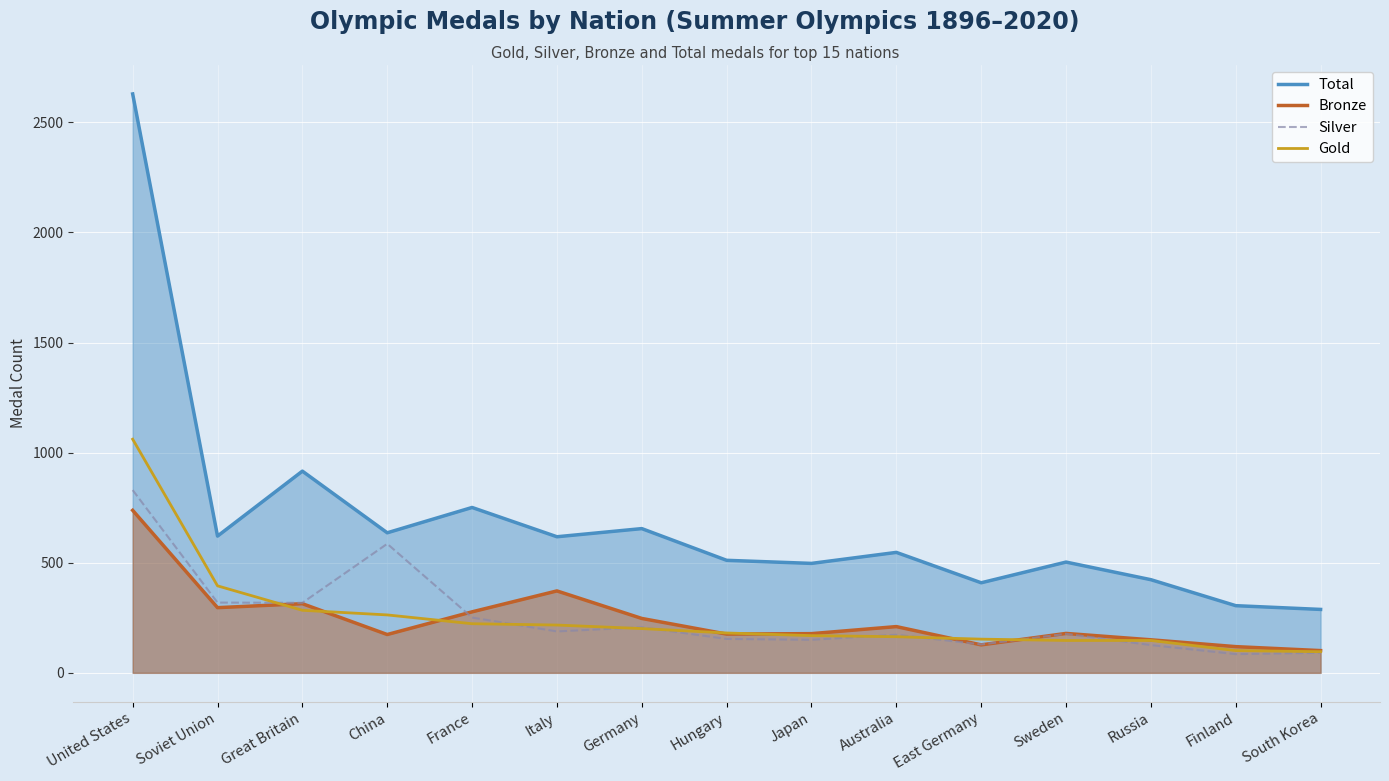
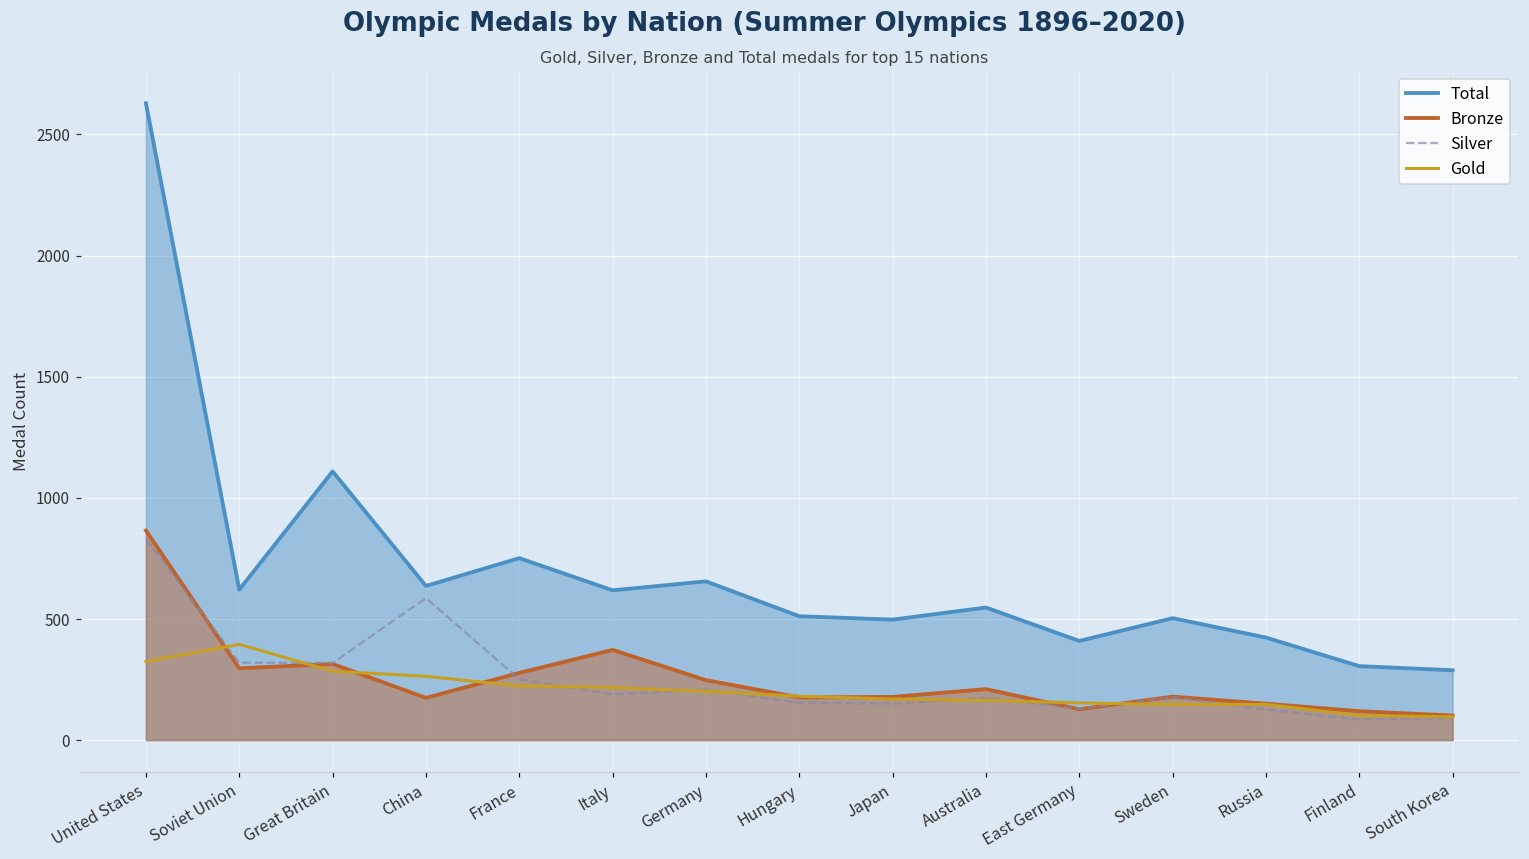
  {
    "Total": {
      "United States": 2630,
      "Soviet Union": 620,
-     "Great Britain": 920,
+     "Great Britain": 1110,
      "China": 640,
      "France": 750,
      "Italy": 620,
      "Germany": 660,
      "Hungary": 510,
      "Japan": 500,
      "Australia": 550,
      "East Germany": 410,
      "Sweden": 500,
      "Russia": 420,
      "Finland": 310,
      "South Korea": 290
    },
    "Bronze": {
-     "United States": 740,
+     "United States": 870,
      "Soviet Union": 300,
      "China": 170,
      "France": 280,
      "Italy": 370,
      "Germany": 250,
      "Australia": 210,
      "Finland": 120
    },
    "Silver": {
      "United States": 830,
      "Soviet Union": 320,
      "China": 590,
      "France": 250,
      "Italy": 190,
      "Hungary": 150,
      "Japan": 150,
      "Russia": 130,
      "Finland": 90
    },
    "Gold": {
-     "United States": 1060,
+     "United States": 320,
      "Soviet Union": 400,
      "Great Britain": 280,
      "China": 260,
      "France": 220,
      "Italy": 220,
      "East Germany": 150,
      "Sweden": 150,
      "Finland": 100
    }
  }
